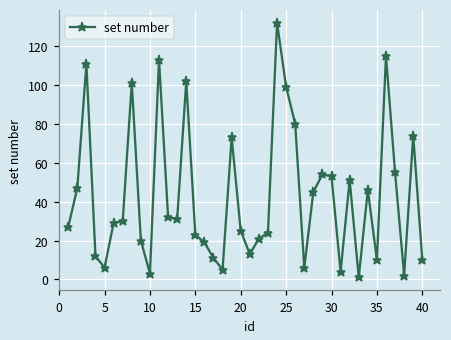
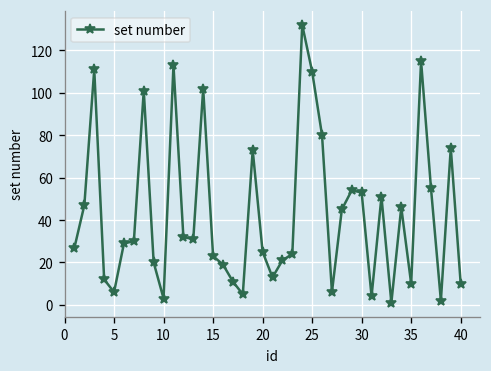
  {
    "5": 6,
    "10": 3,
    "15": 23,
    "20": 25,
-   "25": 99,
+   "25": 110,
    "30": 53,
    "35": 10,
    "40": 10
  }
